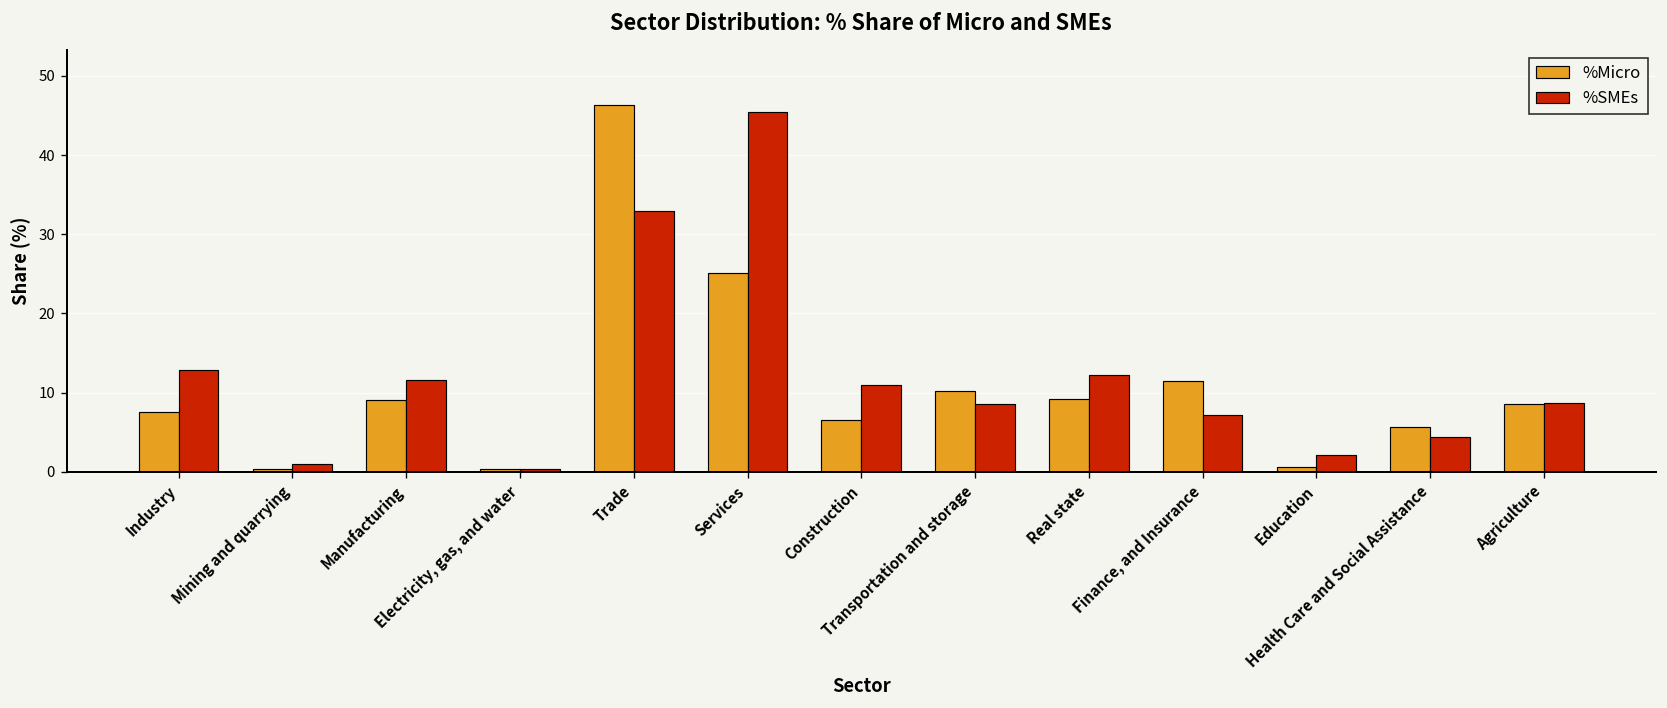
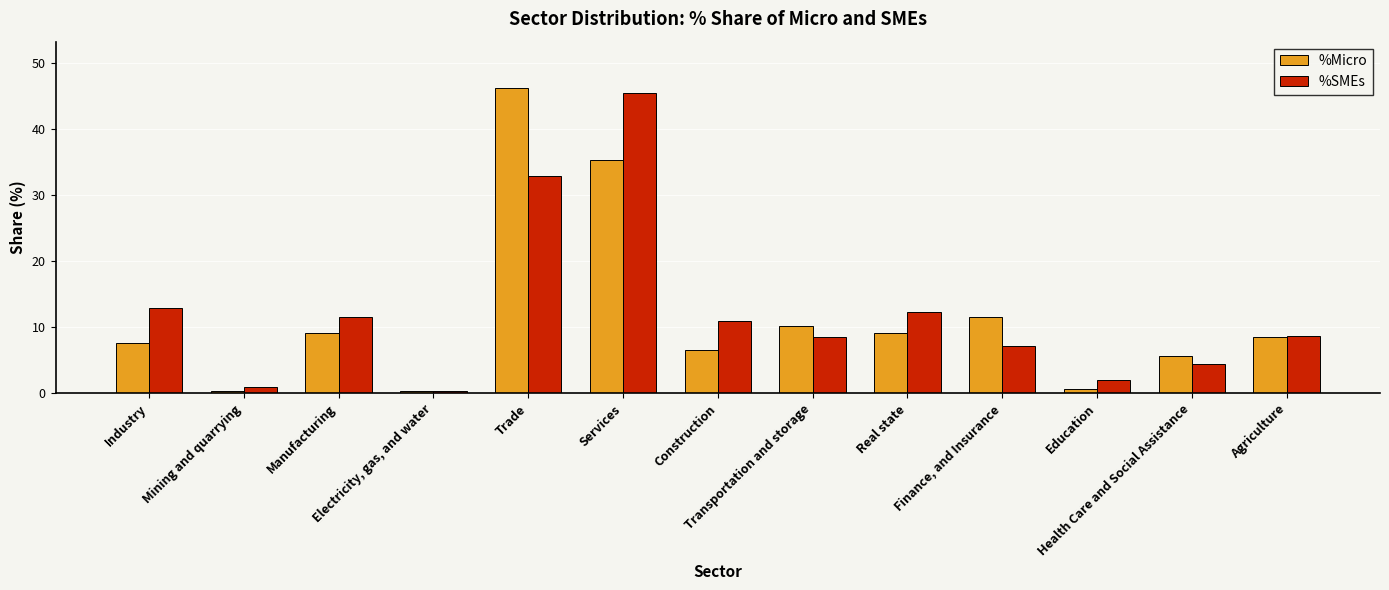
  {
    "%Micro": {
      "Industry": 8,
      "Mining and quarrying": 0,
      "Manufacturing": 9,
      "Trade": 46,
-     "Services": 25,
+     "Services": 35,
      "Construction": 7,
      "Transportation and storage": 10,
      "Real state": 9,
      "Finance, and Insurance": 12,
      "Education": 1,
      "Health Care and Social Assistance": 6,
      "Agriculture": 9
    },
    "%SMEs": {
      "Industry": 13,
      "Mining and quarrying": 1,
      "Manufacturing": 12,
      "Trade": 33,
      "Services": 45,
      "Construction": 11,
      "Transportation and storage": 9,
      "Real state": 12,
      "Finance, and Insurance": 7,
      "Education": 2,
      "Health Care and Social Assistance": 4,
      "Agriculture": 9
    }
  }
